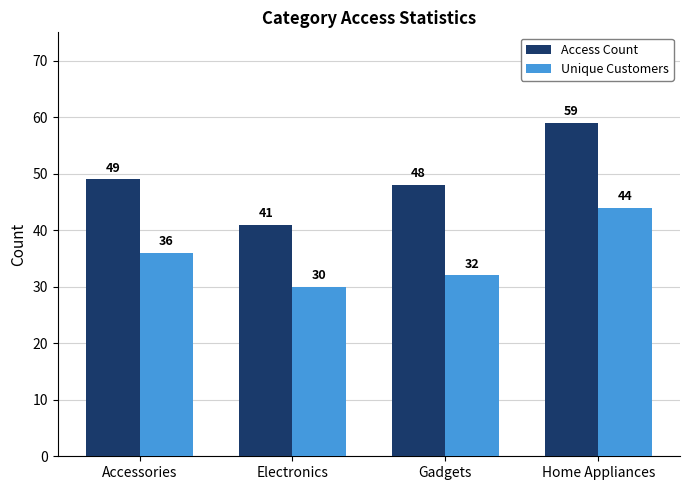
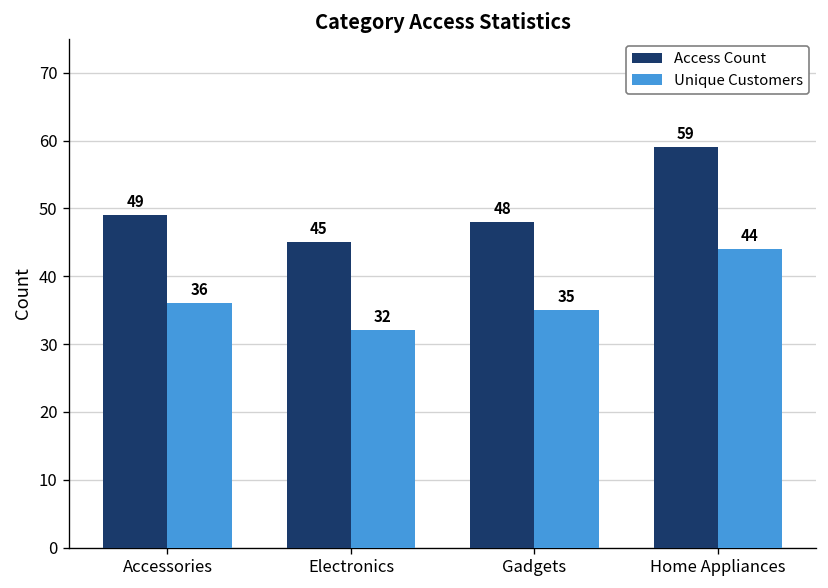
  {
    "Access Count": {
      "Accessories": 49,
-     "Electronics": 41,
+     "Electronics": 45,
      "Gadgets": 48,
      "Home Appliances": 59
    },
    "Unique Customers": {
      "Accessories": 36,
-     "Electronics": 30,
-     "Gadgets": 32,
+     "Electronics": 32,
+     "Gadgets": 35,
      "Home Appliances": 44
    }
  }
